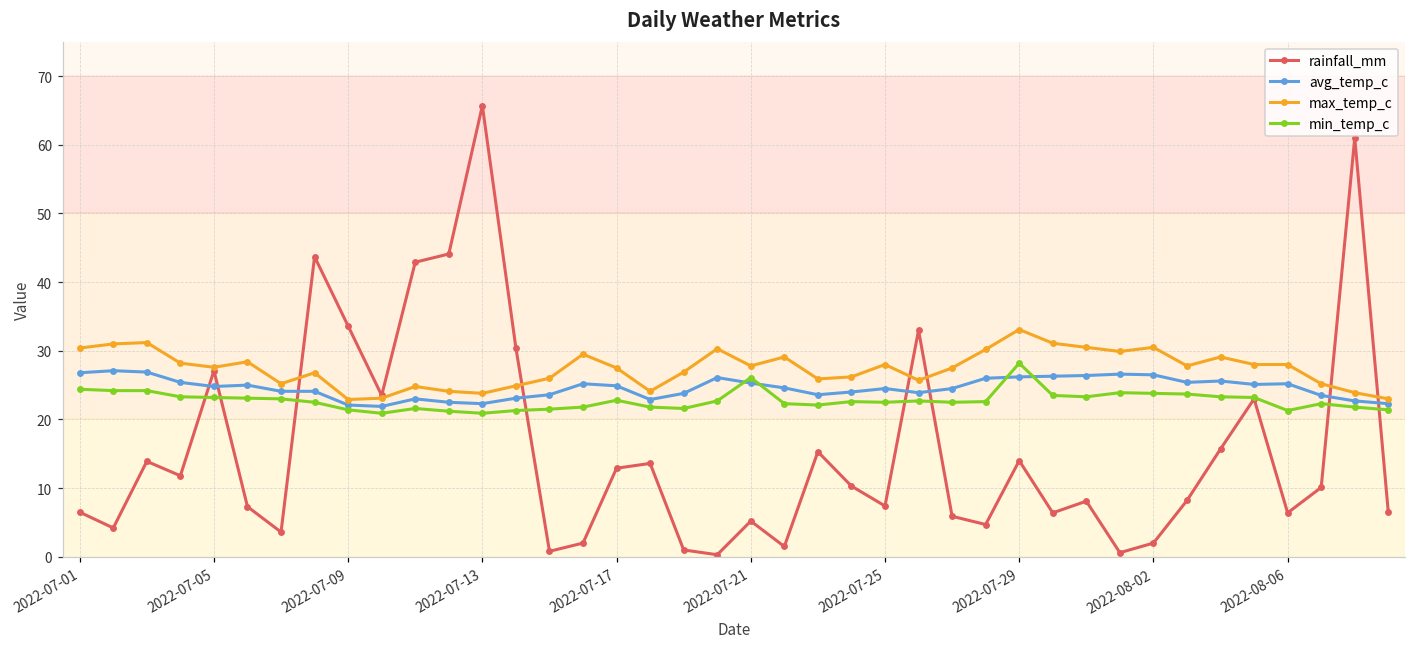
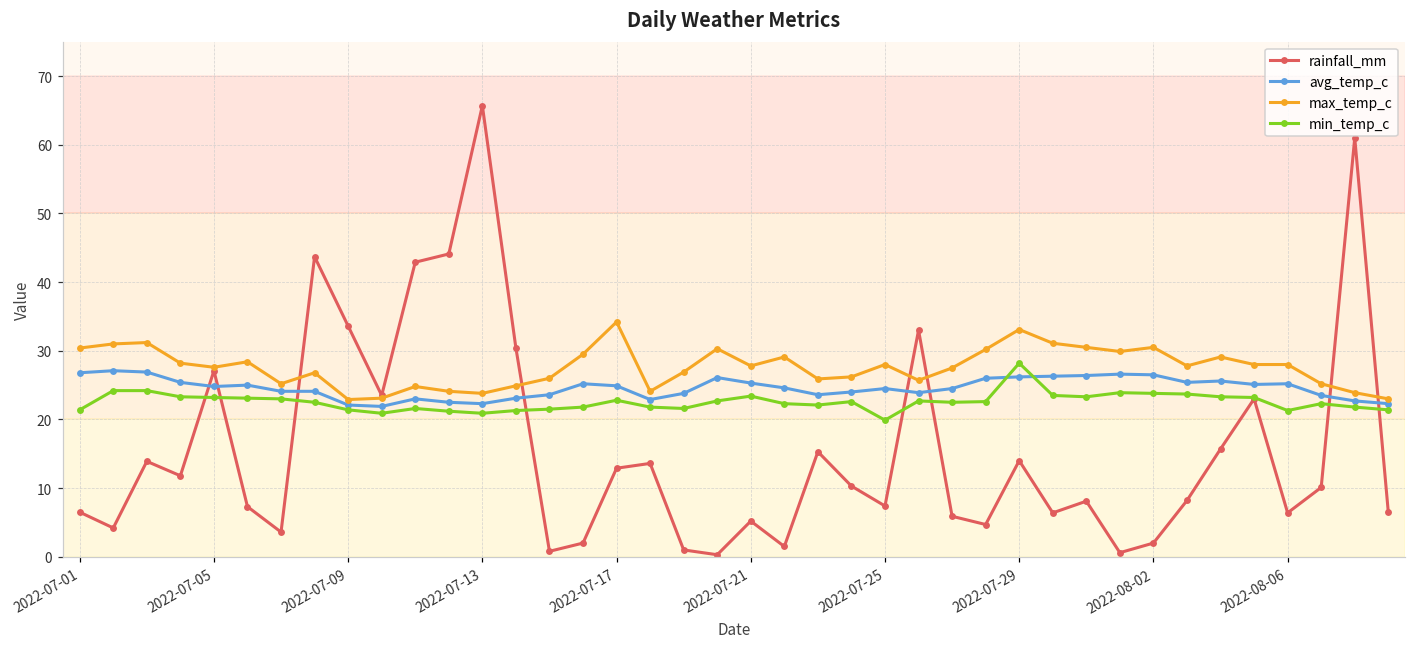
  {
    "rainfall_mm": {
      "2022-07-01": 7,
      "2022-07-05": 27,
      "2022-07-09": 34,
      "2022-07-13": 66,
      "2022-07-17": 13,
      "2022-07-21": 5,
      "2022-07-25": 7,
      "2022-07-29": 14,
      "2022-08-02": 2,
      "2022-08-06": 6
    },
    "avg_temp_c": {
      "2022-07-01": 27,
      "2022-07-05": 25,
      "2022-07-09": 22,
      "2022-07-13": 22,
      "2022-07-17": 25,
      "2022-07-21": 25,
      "2022-07-25": 25,
      "2022-07-29": 26,
      "2022-08-02": 27,
      "2022-08-06": 25
    },
    "max_temp_c": {
      "2022-07-01": 30,
      "2022-07-05": 28,
      "2022-07-09": 23,
      "2022-07-13": 24,
-     "2022-07-17": 28,
+     "2022-07-17": 34,
      "2022-07-21": 28,
      "2022-07-25": 28,
      "2022-07-29": 33,
      "2022-08-02": 31,
      "2022-08-06": 28
    },
    "min_temp_c": {
-     "2022-07-01": 24,
+     "2022-07-01": 21,
      "2022-07-05": 23,
      "2022-07-09": 21,
      "2022-07-13": 21,
      "2022-07-17": 23,
-     "2022-07-21": 26,
-     "2022-07-25": 23,
+     "2022-07-21": 23,
+     "2022-07-25": 20,
      "2022-07-29": 28,
      "2022-08-02": 24,
      "2022-08-06": 21
    }
  }
